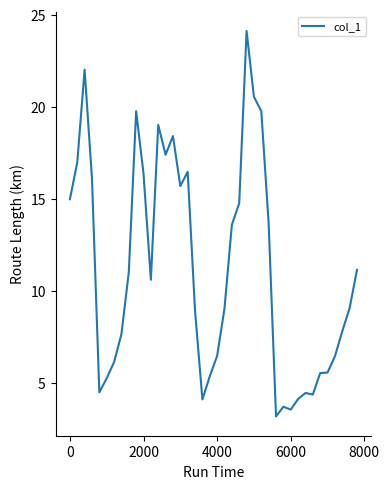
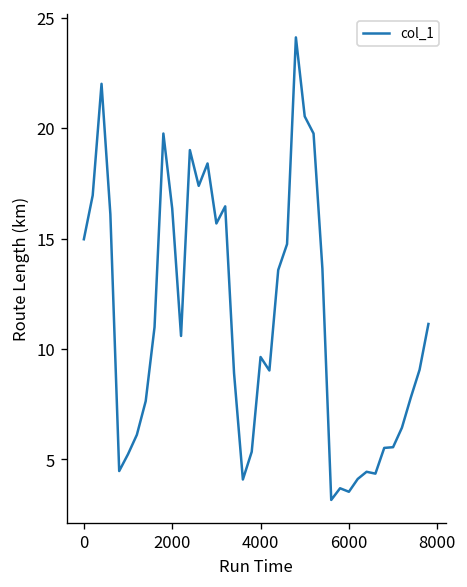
  {
    "0": 15.0,
    "2000": 16.4,
-   "4000": 6.5,
+   "4000": 9.6,
    "6000": 3.5
  }
